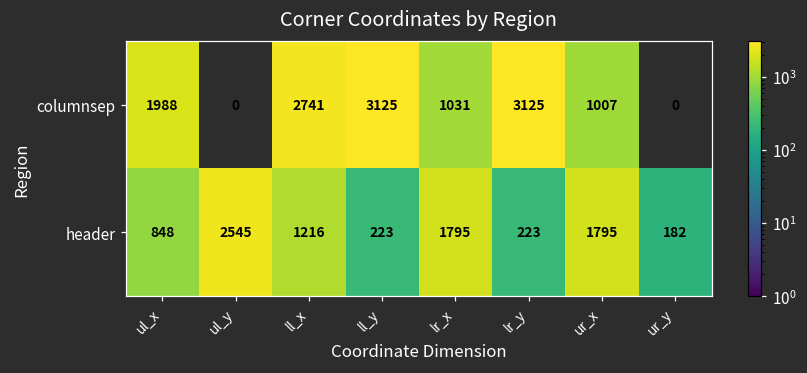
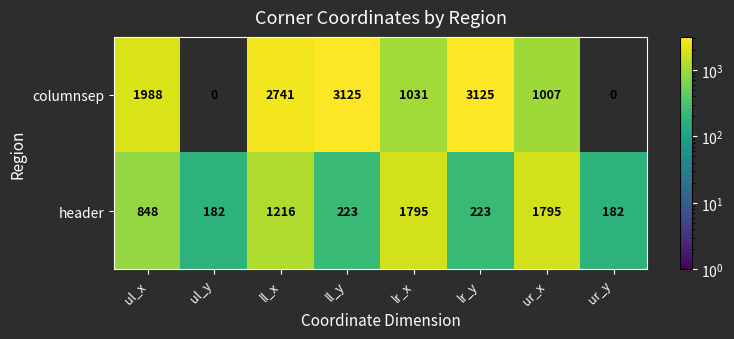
  {
    "columnsep": {
      "ul_x": 1988,
      "ll_x": 2741,
      "ll_y": 3125,
      "lr_x": 1031,
      "lr_y": 3125,
      "ur_x": 1007
    },
    "header": {
      "ul_x": 848,
-     "ul_y": 2545,
+     "ul_y": 182,
      "ll_x": 1216,
      "ll_y": 223,
      "lr_x": 1795,
      "lr_y": 223,
      "ur_x": 1795,
      "ur_y": 182
    }
  }
